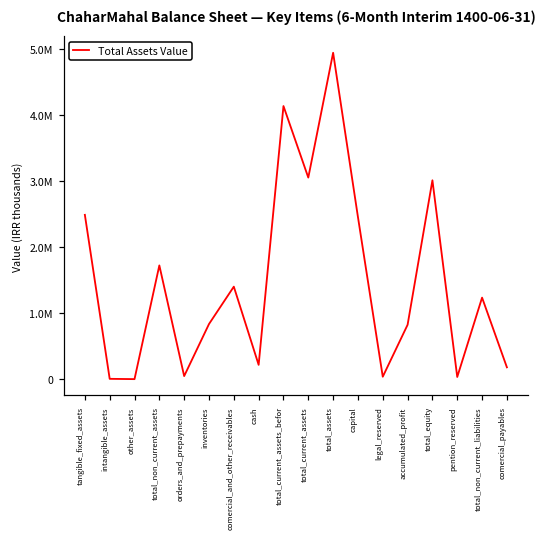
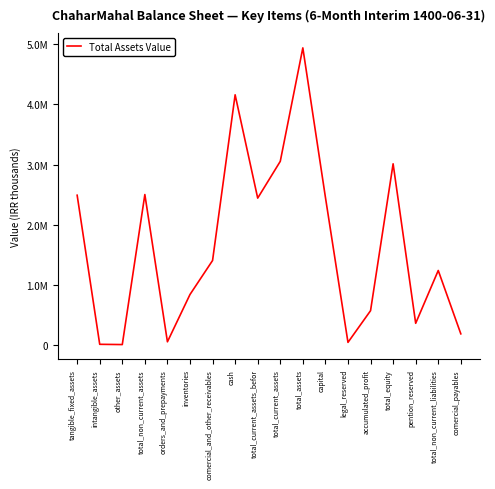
  {
    "tangible_fixed_assets": 2500000,
    "intangible_assets": 0,
    "other_assets": 0,
-   "total_non_current_assets": 1700000,
+   "total_non_current_assets": 2500000,
    "orders_and_prepayments": 0,
    "inventories": 800000,
    "comercial_and_other_receivables": 1400000,
-   "cash": 200000,
-   "total_current_assets_befor": 4100000,
+   "cash": 4200000,
+   "total_current_assets_befor": 2400000,
    "total_current_assets": 3100000,
    "total_assets": 4900000,
    "capital": 2500000,
    "legal_reserved": 0,
-   "accumulated_profit": 800000,
+   "accumulated_profit": 600000,
    "total_equity": 3000000,
-   "pention_reserved": 0,
+   "pention_reserved": 400000,
    "total_non_current_liabilities": 1200000,
    "comercial_payables": 200000
  }
